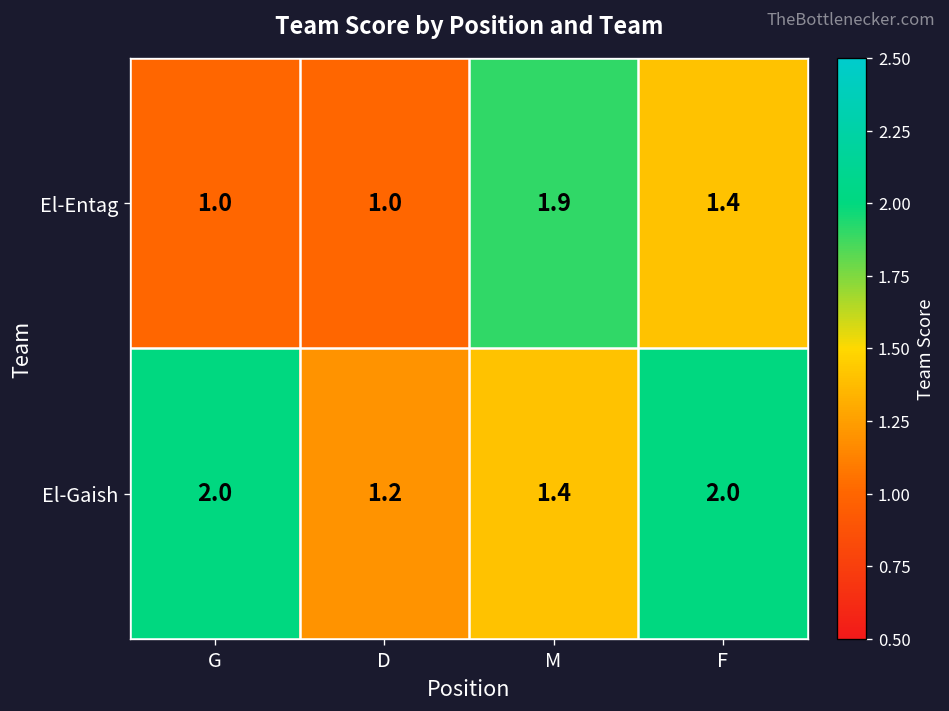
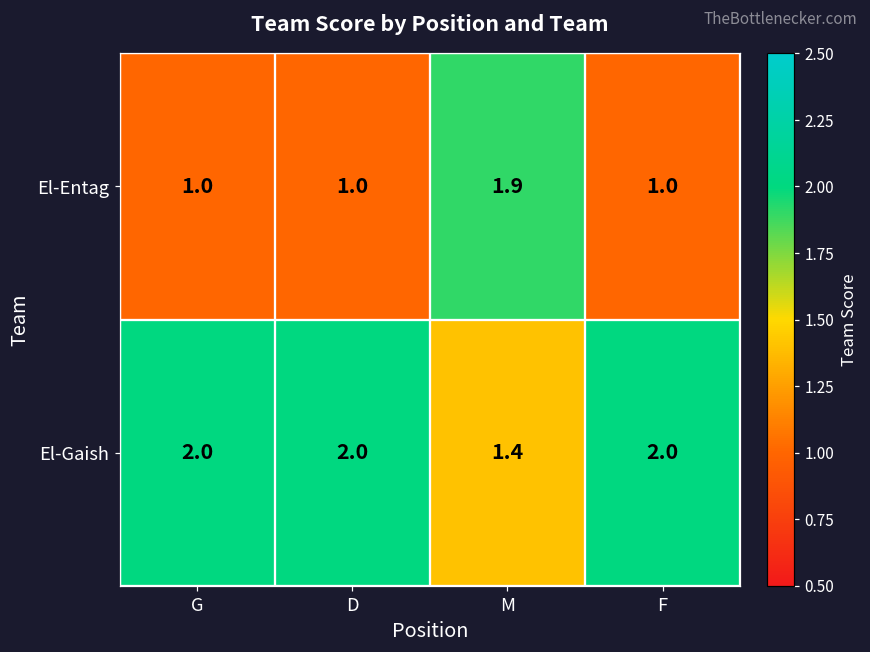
  {
    "El-Entag": {
      "G": 1.0,
      "D": 1.0,
      "M": 1.9,
-     "F": 1.4
+     "F": 1.0
    },
    "El-Gaish": {
      "G": 2.0,
-     "D": 1.2,
+     "D": 2.0,
      "M": 1.4,
      "F": 2.0
    }
  }
